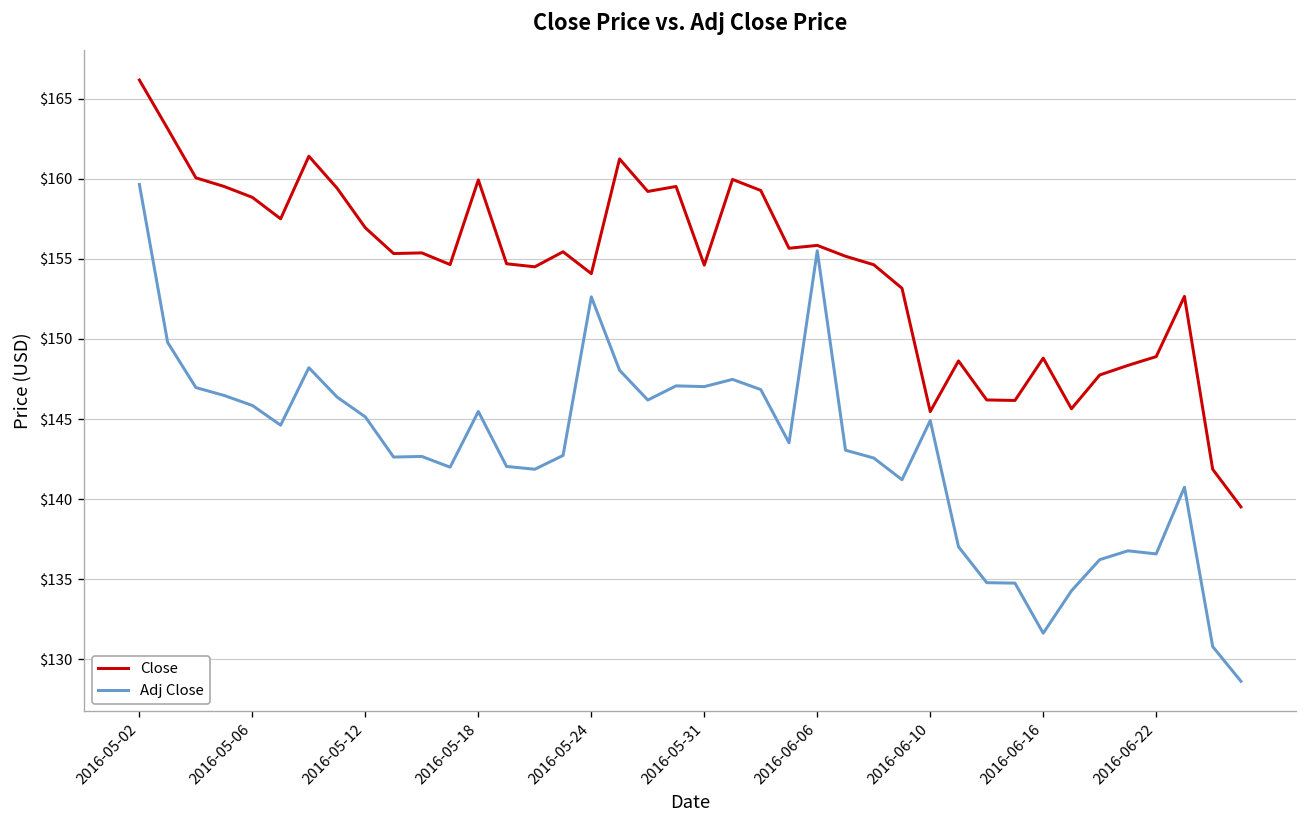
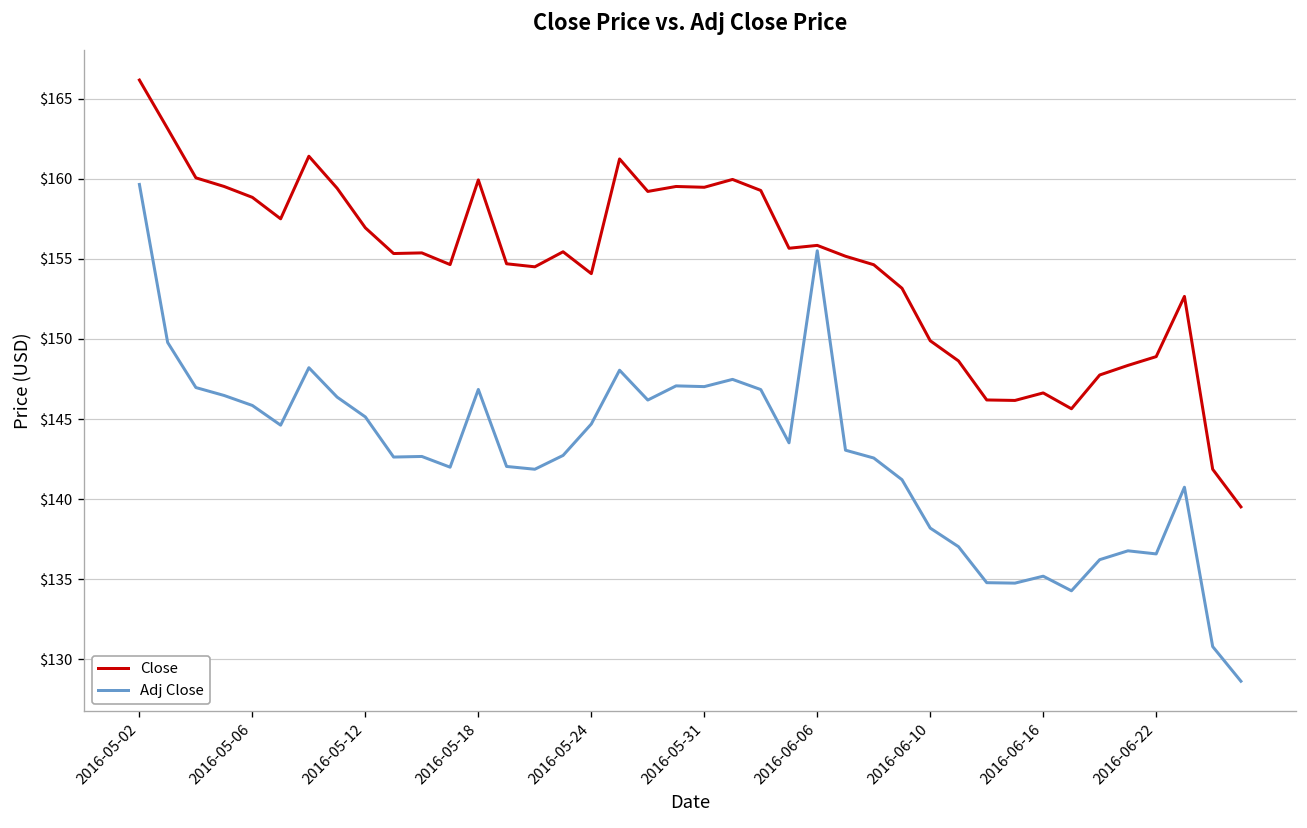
  {
    "Close": {
      "2016-05-02": "$166.2",
      "2016-05-06": "$158.9",
      "2016-05-12": "$156.9",
      "2016-05-18": "$159.9",
      "2016-05-24": "$154.1",
-     "2016-05-31": "$154.6",
+     "2016-05-31": "$159.5",
      "2016-06-06": "$155.8",
-     "2016-06-10": "$145.5",
-     "2016-06-16": "$148.8",
+     "2016-06-10": "$149.9",
+     "2016-06-16": "$146.6",
      "2016-06-22": "$148.9"
    },
    "Adj Close": {
      "2016-05-02": "$159.7",
      "2016-05-06": "$145.8",
      "2016-05-12": "$145.1",
-     "2016-05-18": "$145.5",
-     "2016-05-24": "$152.6",
+     "2016-05-18": "$146.8",
+     "2016-05-24": "$144.7",
      "2016-05-31": "$147.0",
      "2016-06-06": "$155.5",
-     "2016-06-10": "$144.9",
-     "2016-06-16": "$131.6",
+     "2016-06-10": "$138.2",
+     "2016-06-16": "$135.2",
      "2016-06-22": "$136.6"
    }
  }
